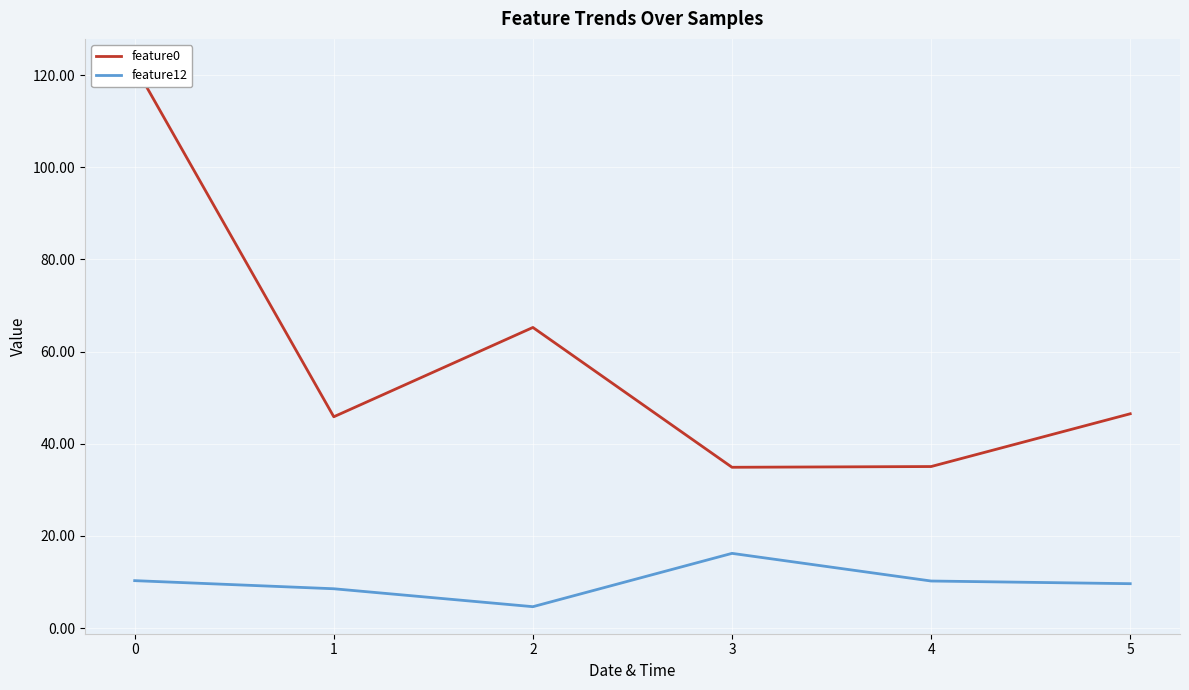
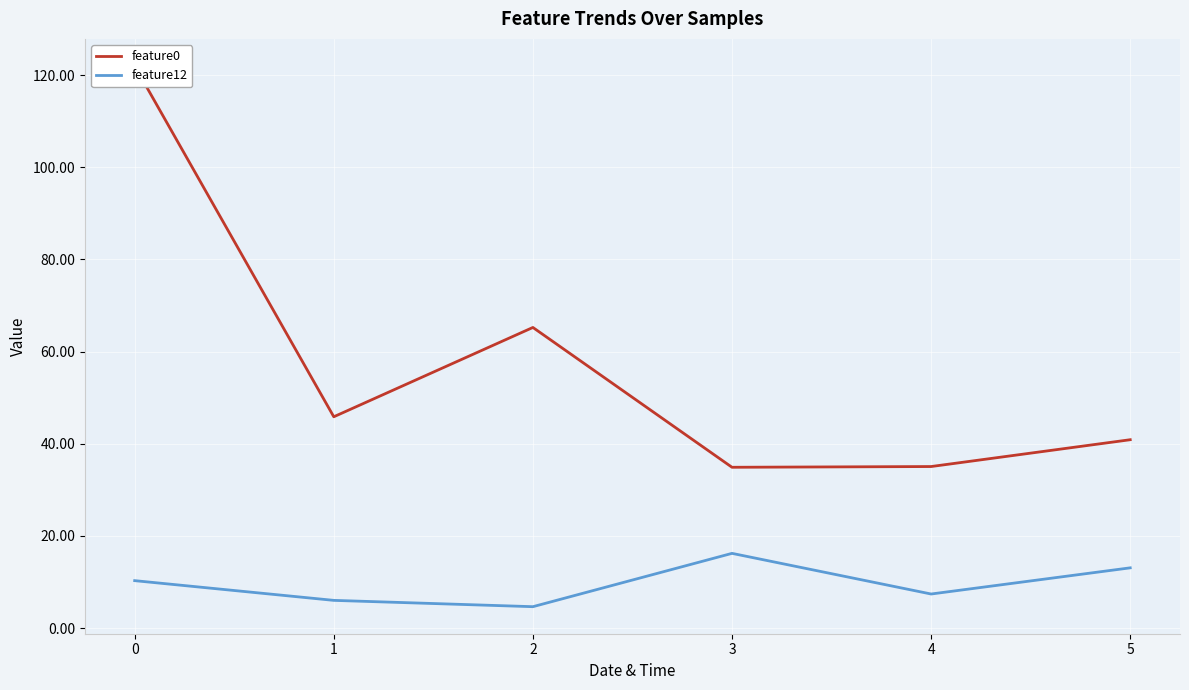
  {
    "feature0": {
      "1": 46,
      "2": 65,
      "3": 35,
      "4": 35,
-     "5": 47
+     "5": 41
    },
    "feature12": {
      "0": 10,
-     "1": 9,
+     "1": 6,
      "2": 5,
      "3": 16,
-     "4": 10,
-     "5": 10
+     "4": 7,
+     "5": 13
    }
  }
